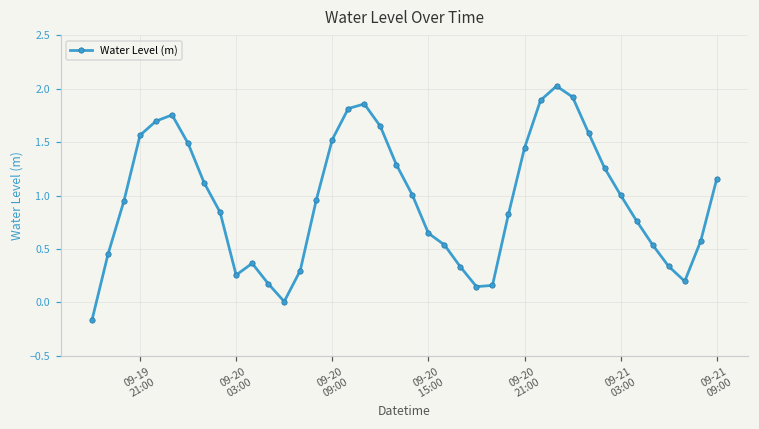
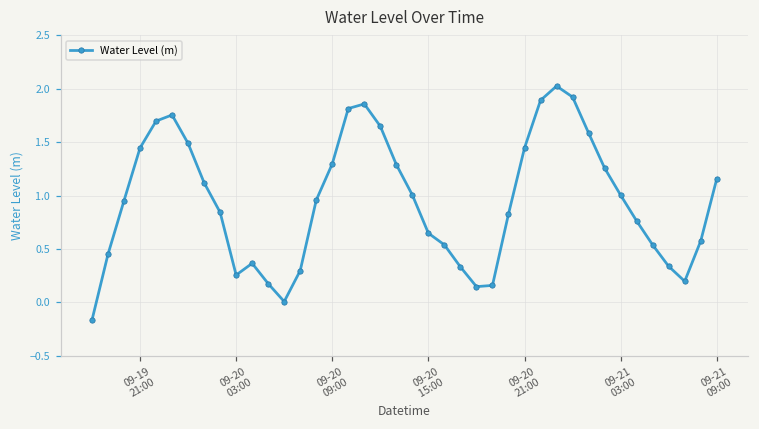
  {
-   "09-19 21:00": 1.6,
+   "09-19 21:00": 1.4,
    "09-20 03:00": 0.3,
-   "09-20 09:00": 1.5,
+   "09-20 09:00": 1.3,
    "09-20 15:00": 0.6,
    "09-20 21:00": 1.4,
    "09-21 03:00": 1.0,
    "09-21 09:00": 1.2
  }
